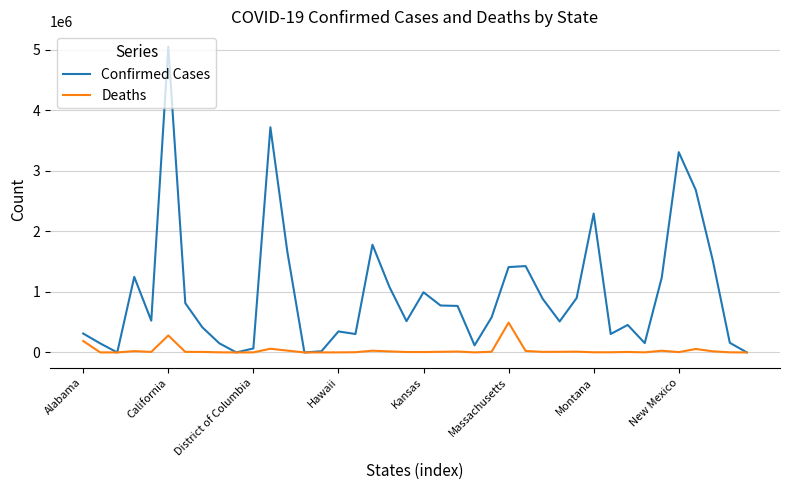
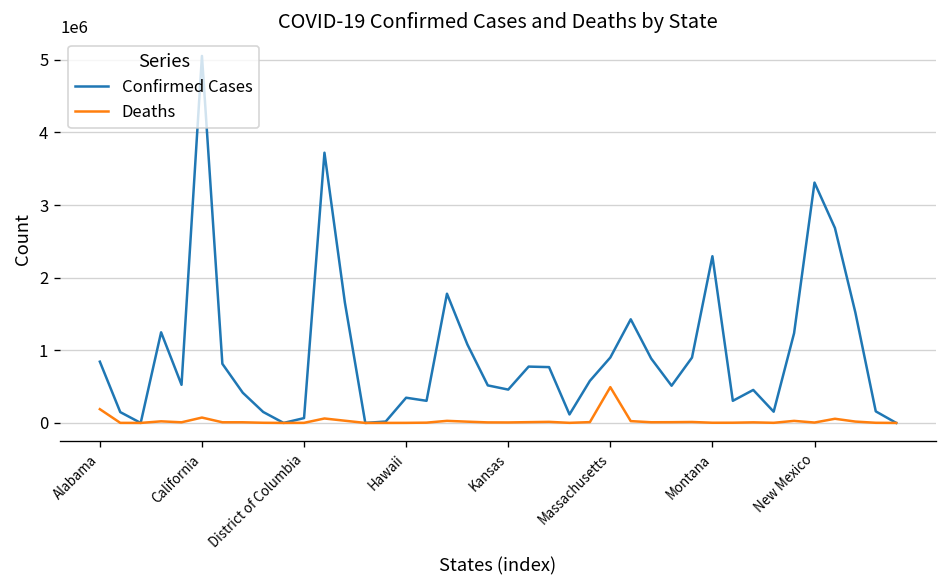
  {
    "Confirmed Cases": {
-     "Alabama": 300000,
+     "Alabama": 800000,
      "District of Columbia": 100000,
      "Hawaii": 300000,
-     "Kansas": 1000000,
-     "Massachusetts": 1400000,
+     "Kansas": 500000,
+     "Massachusetts": 900000,
      "Montana": 2300000,
      "New Mexico": 3300000
    },
    "Deaths": {
      "Alabama": 200000,
-     "California": 300000,
+     "California": 100000,
      "District of Columbia": 0,
      "Hawaii": 0,
      "Kansas": 0,
      "Massachusetts": 500000,
      "Montana": 0,
      "New Mexico": 0
    }
  }
